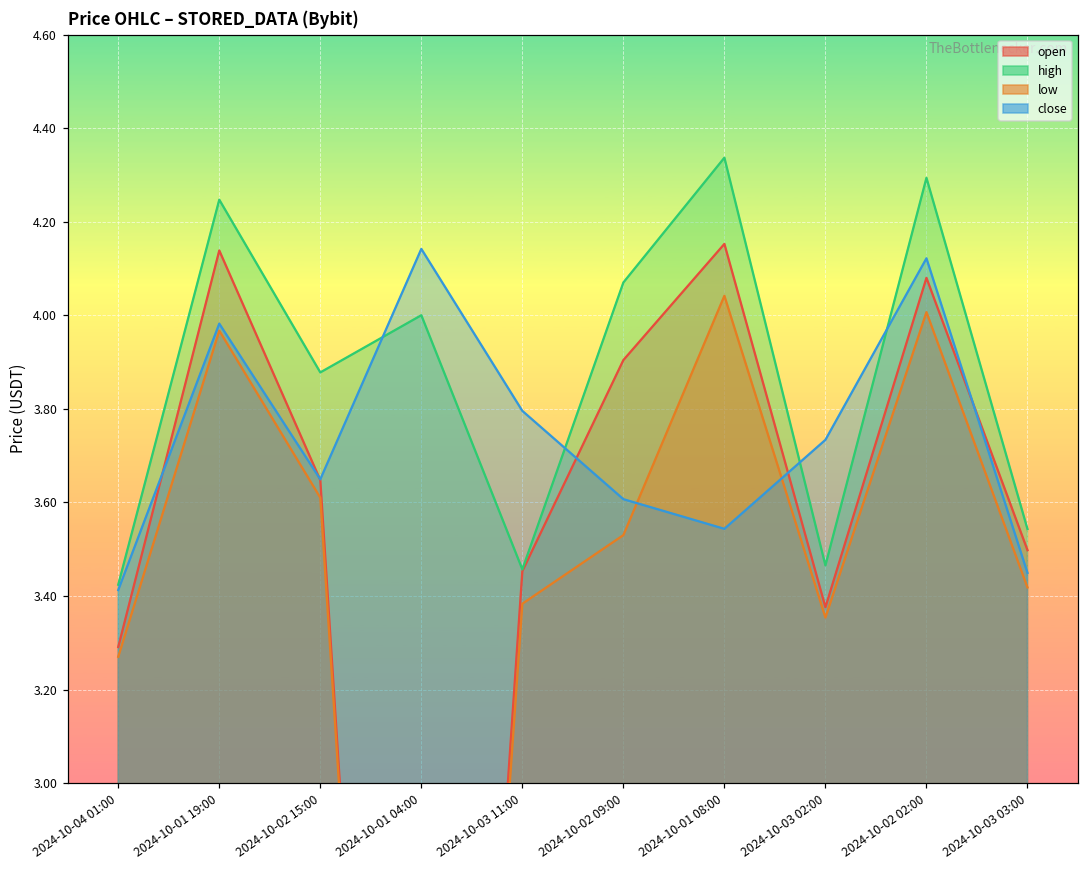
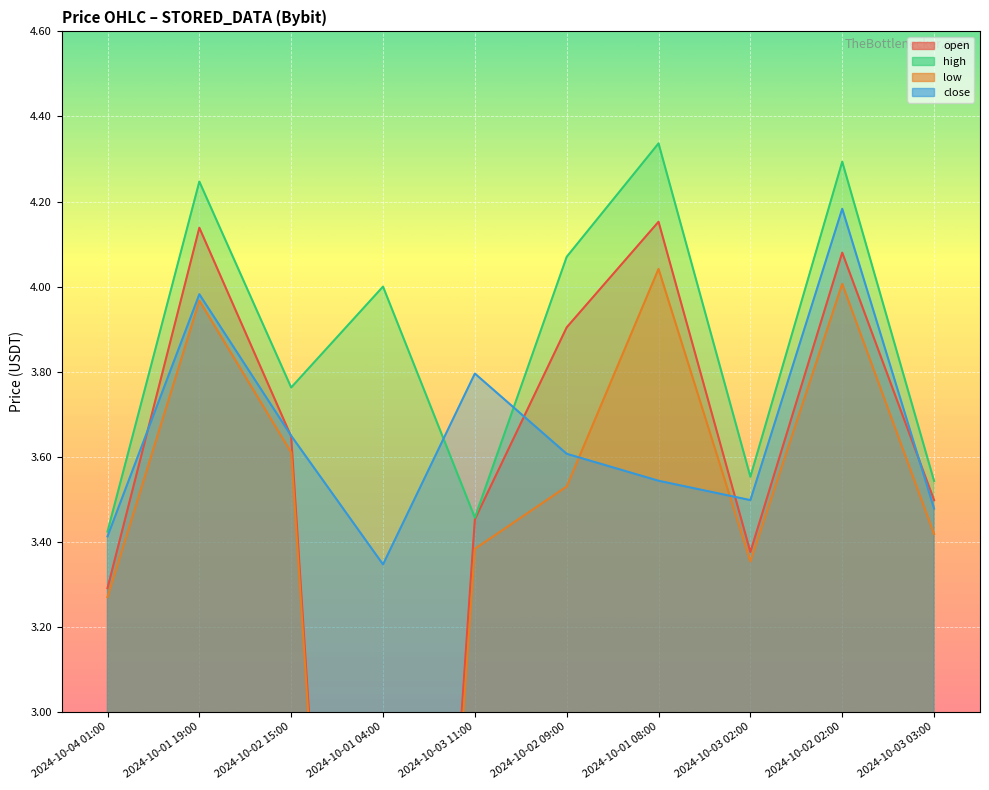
  {
    "high": {
      "2024-10-04 01:00": 3.42,
      "2024-10-01 19:00": 4.25,
-     "2024-10-02 15:00": 3.88,
+     "2024-10-02 15:00": 3.76,
      "2024-10-01 04:00": 4.00,
      "2024-10-02 09:00": 4.07,
      "2024-10-01 08:00": 4.34,
-     "2024-10-03 02:00": 3.47,
+     "2024-10-03 02:00": 3.55,
      "2024-10-02 02:00": 4.29,
      "2024-10-03 03:00": 3.54
    },
    "close": {
      "2024-10-04 01:00": 3.41,
      "2024-10-01 19:00": 3.98,
-     "2024-10-01 04:00": 4.14,
+     "2024-10-01 04:00": 3.35,
      "2024-10-03 11:00": 3.80,
      "2024-10-02 09:00": 3.61,
      "2024-10-01 08:00": 3.54,
-     "2024-10-03 02:00": 3.73,
-     "2024-10-02 02:00": 4.12,
-     "2024-10-03 03:00": 3.45
+     "2024-10-03 02:00": 3.50,
+     "2024-10-02 02:00": 4.18,
+     "2024-10-03 03:00": 3.48
    }
  }
